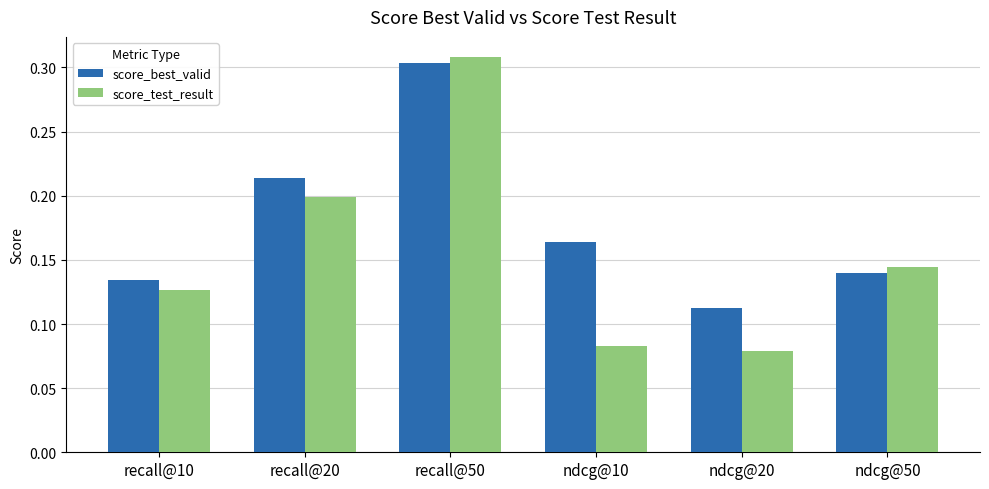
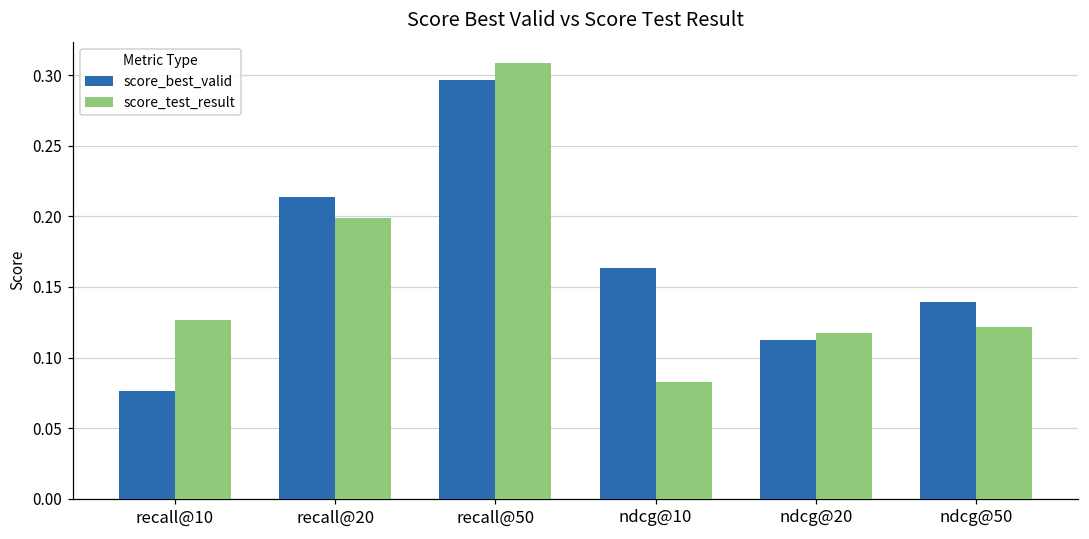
  {
    "score_best_valid": {
-     "recall@10": 0.135,
+     "recall@10": 0.077,
      "recall@20": 0.214,
-     "recall@50": 0.303,
+     "recall@50": 0.297,
      "ndcg@10": 0.164,
      "ndcg@20": 0.113,
      "ndcg@50": 0.139
    },
    "score_test_result": {
      "recall@10": 0.127,
      "recall@20": 0.199,
      "recall@50": 0.308,
      "ndcg@10": 0.083,
-     "ndcg@20": 0.079,
-     "ndcg@50": 0.144
+     "ndcg@20": 0.118,
+     "ndcg@50": 0.122
    }
  }
